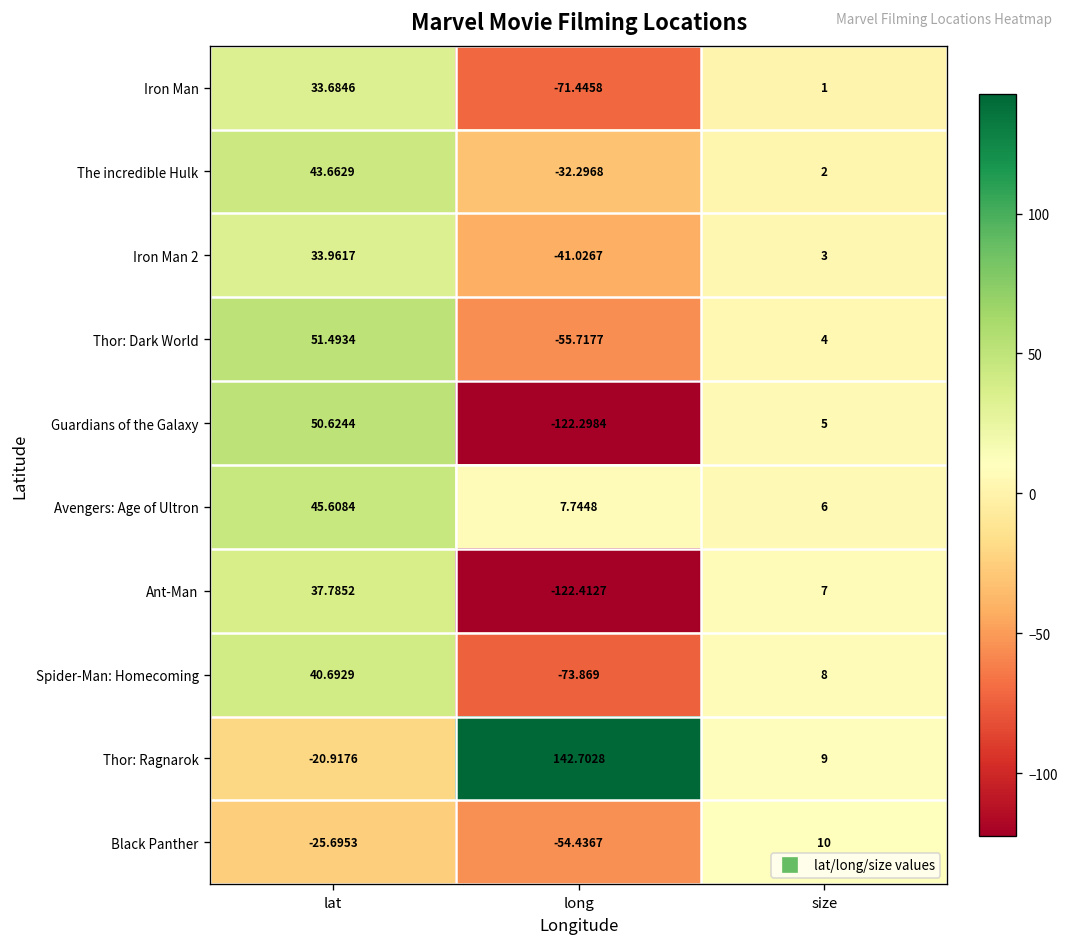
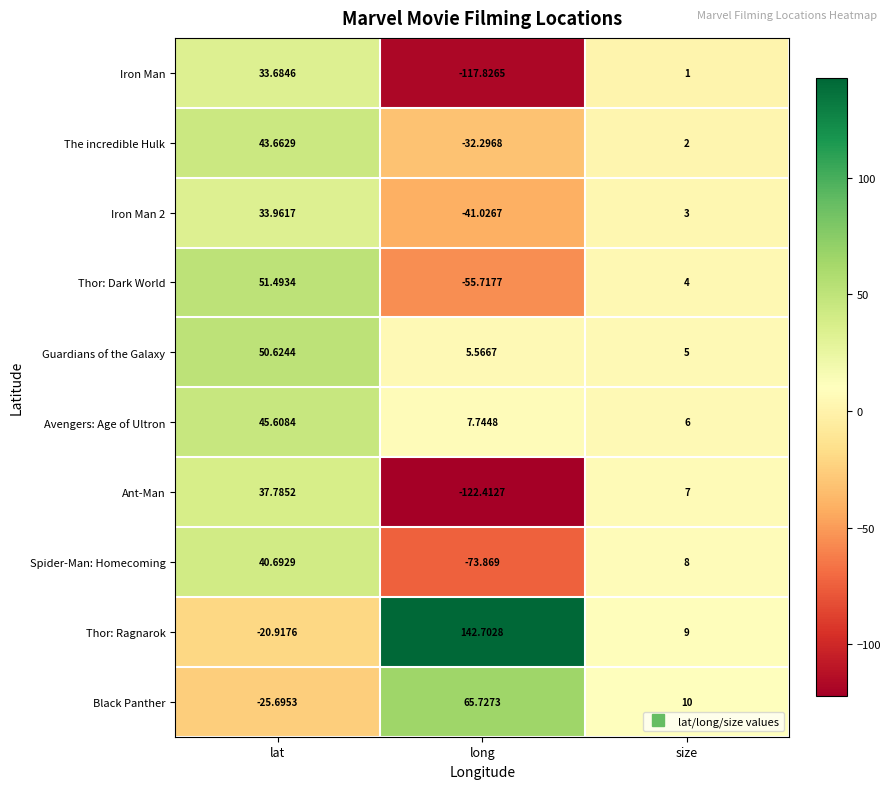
  {
    "Iron Man": {
      "lat": 33.6846,
-     "long": -71.4458,
+     "long": -117.8265,
      "size": 1
    },
    "The incredible Hulk": {
      "lat": 43.6629,
      "long": -32.2968,
      "size": 2
    },
    "Iron Man 2": {
      "lat": 33.9617,
      "long": -41.0267,
      "size": 3
    },
    "Thor: Dark World": {
      "lat": 51.4934,
      "long": -55.7177,
      "size": 4
    },
    "Guardians of the Galaxy": {
      "lat": 50.6244,
-     "long": -122.2984,
+     "long": 5.5667,
      "size": 5
    },
    "Avengers: Age of Ultron": {
      "lat": 45.6084,
      "long": 7.7448,
      "size": 6
    },
    "Ant-Man": {
      "lat": 37.7852,
      "long": -122.4127,
      "size": 7
    },
    "Spider-Man: Homecoming": {
      "lat": 40.6929,
      "long": -73.869,
      "size": 8
    },
    "Thor: Ragnarok": {
      "lat": -20.9176,
      "long": 142.7028,
      "size": 9
    },
    "Black Panther": {
      "lat": -25.6953,
-     "long": -54.4367,
+     "long": 65.7273,
      "size": 10
    }
  }
